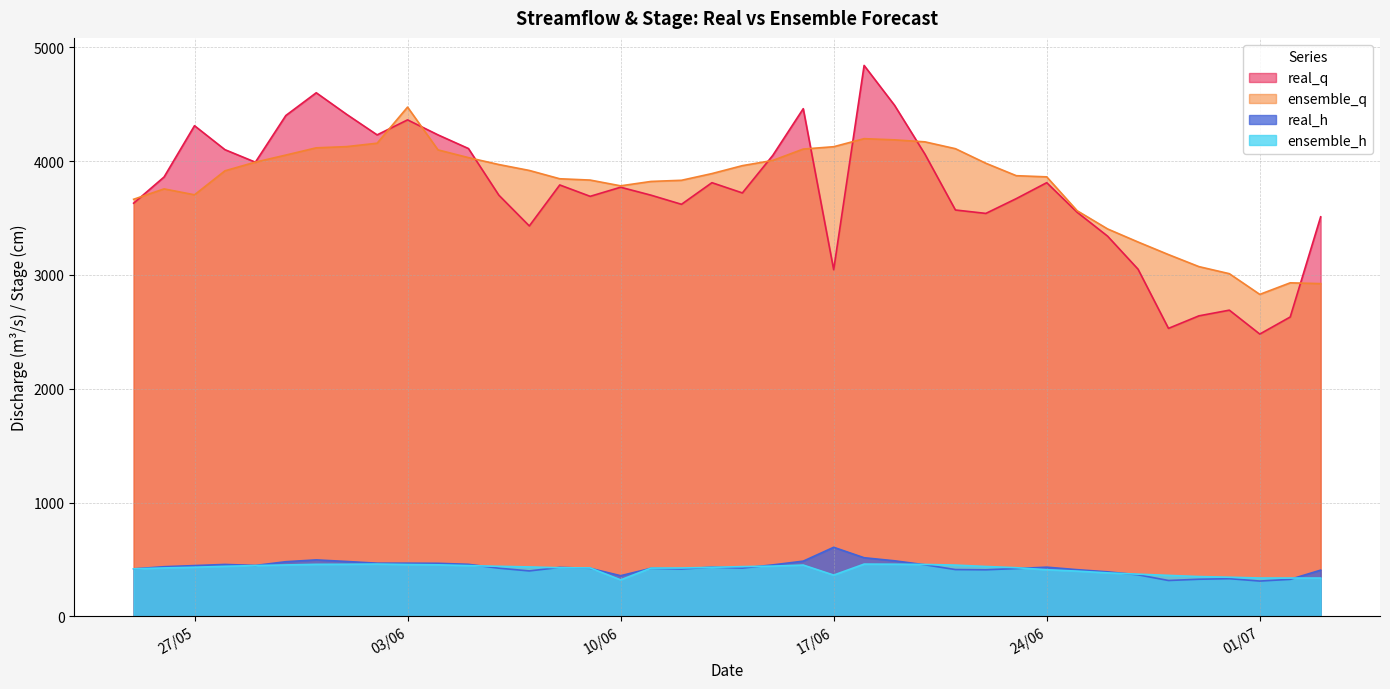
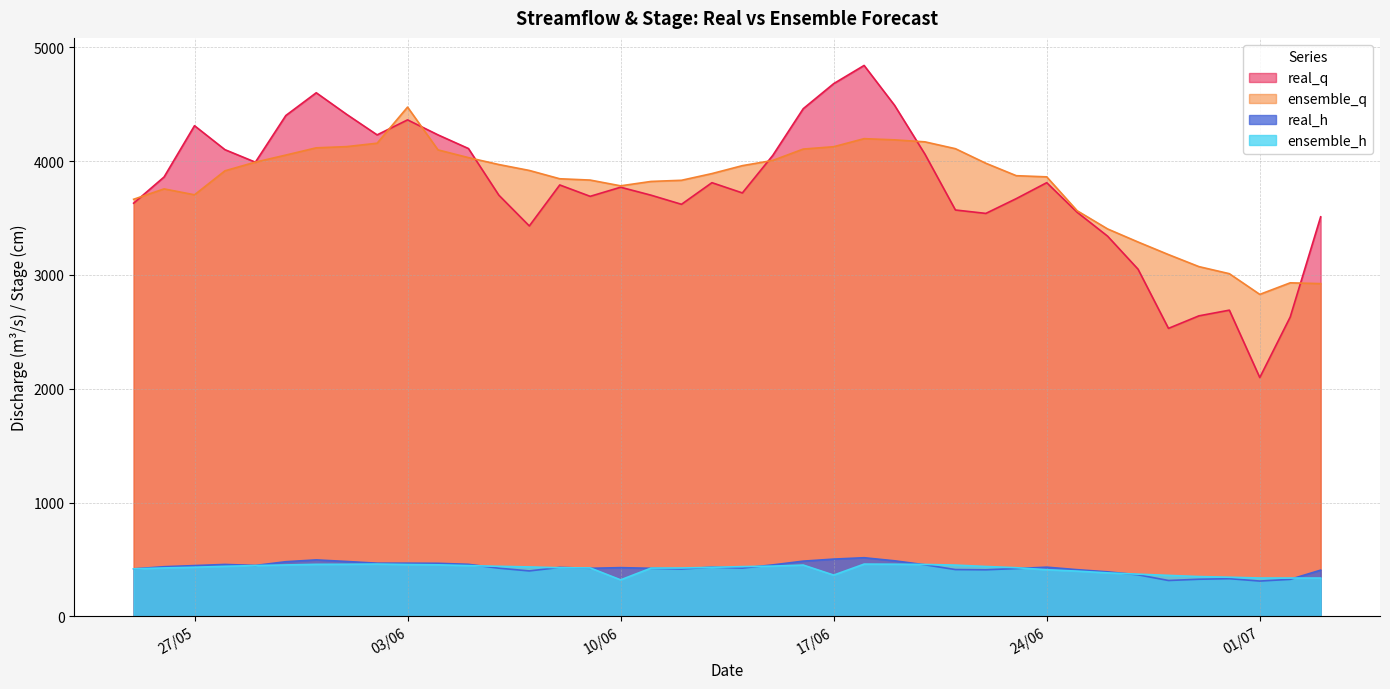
  {
    "real_q": {
      "27/05": 4310,
      "03/06": 4360,
-     "17/06": 3050,
+     "17/06": 4680,
      "24/06": 3810,
-     "01/07": 2480
+     "01/07": 2100
    },
    "ensemble_q": {
      "27/05": 3700,
      "03/06": 4470,
      "17/06": 4130,
      "24/06": 3860,
      "01/07": 2830
    },
    "real_h": {
-     "10/06": 360,
-     "17/06": 610,
+     "10/06": 430,
+     "17/06": 500,
      "01/07": 310
    },
    "ensemble_h": {
      "10/06": 320,
      "17/06": 360,
      "01/07": 340
    }
  }
